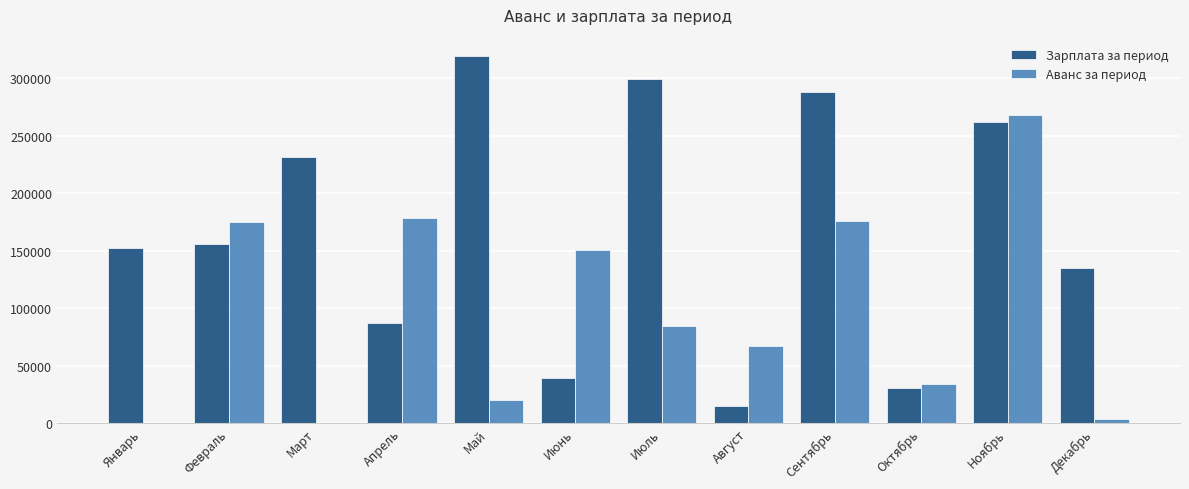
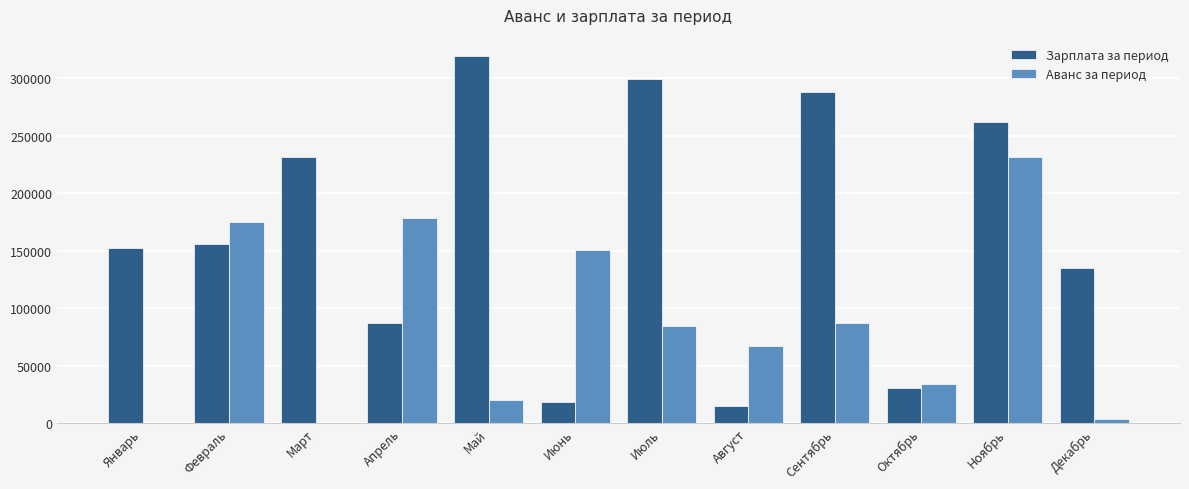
  {
    "Зарплата за период": {
      "Январь": 153000,
      "Февраль": 156000,
      "Март": 231000,
      "Апрель": 87000,
      "Май": 320000,
-     "Июнь": 39000,
+     "Июнь": 18000,
      "Июль": 300000,
      "Август": 15000,
      "Сентябрь": 288000,
      "Октябрь": 31000,
      "Ноябрь": 262000,
      "Декабрь": 135000
    },
    "Аванс за период": {
      "Январь": 0,
      "Февраль": 175000,
      "Март": 0,
      "Апрель": 178000,
      "Май": 20000,
      "Июнь": 150000,
      "Июль": 84000,
      "Август": 67000,
-     "Сентябрь": 176000,
+     "Сентябрь": 87000,
      "Октябрь": 34000,
-     "Ноябрь": 268000,
+     "Ноябрь": 232000,
      "Декабрь": 4000
    }
  }
